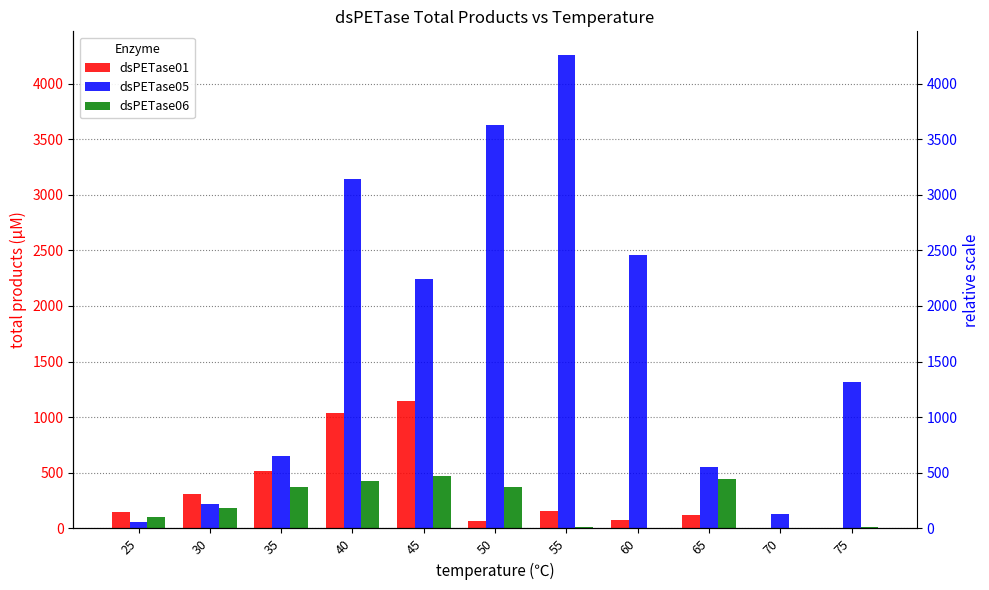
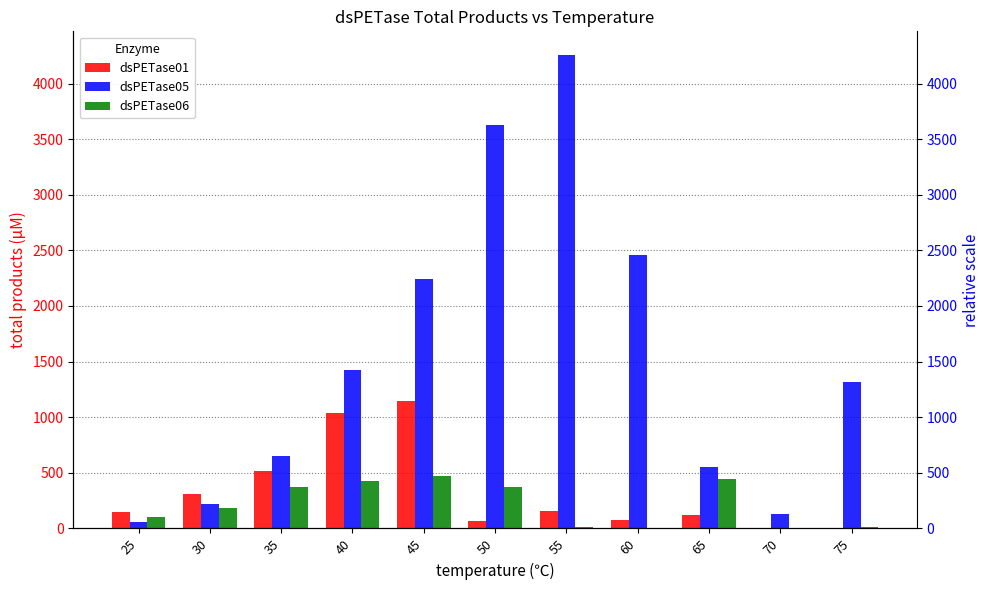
  {
    "dsPETase01": {
      "25": 150,
      "30": 310,
      "35": 520,
      "40": 1030,
      "45": 1150,
      "50": 70,
      "55": 150,
      "60": 80,
      "65": 120
    },
    "dsPETase05": {
      "25": 60,
      "30": 220,
      "35": 660,
-     "40": 3140,
+     "40": 1420,
      "45": 2240,
      "50": 3630,
      "55": 4260,
      "60": 2460,
      "65": 550,
      "70": 130,
      "75": 1320
    },
    "dsPETase06": {
      "25": 100,
      "30": 180,
      "35": 370,
      "40": 420,
      "45": 470,
      "50": 370,
      "65": 440
    }
  }
